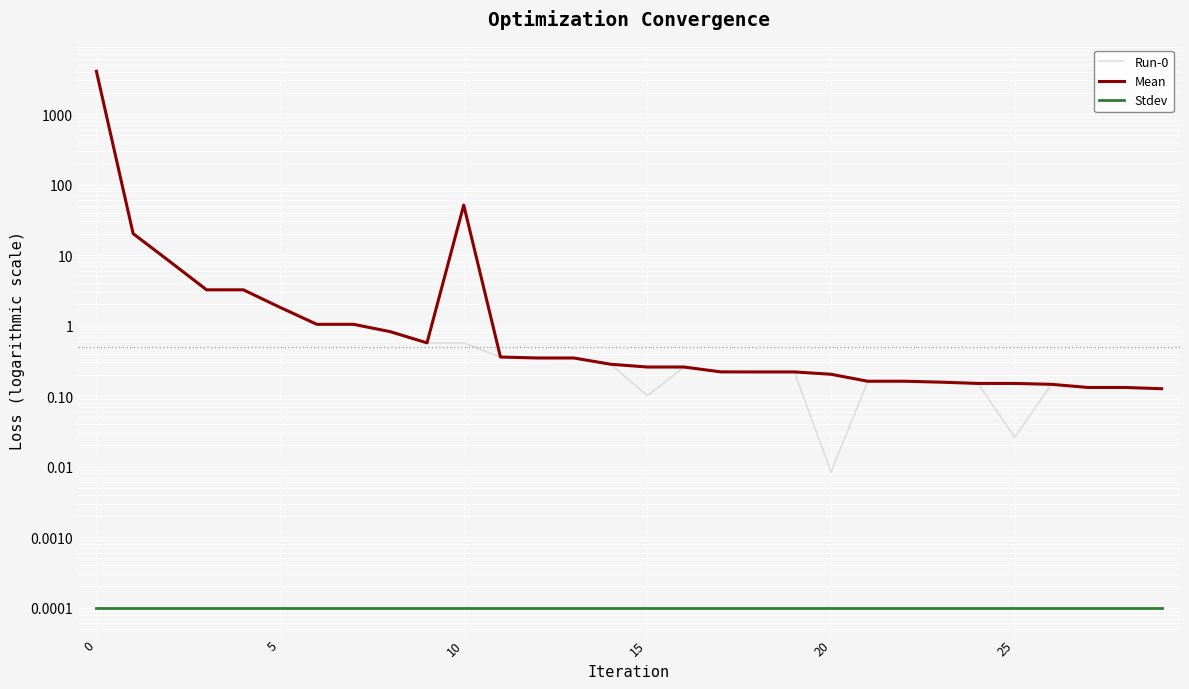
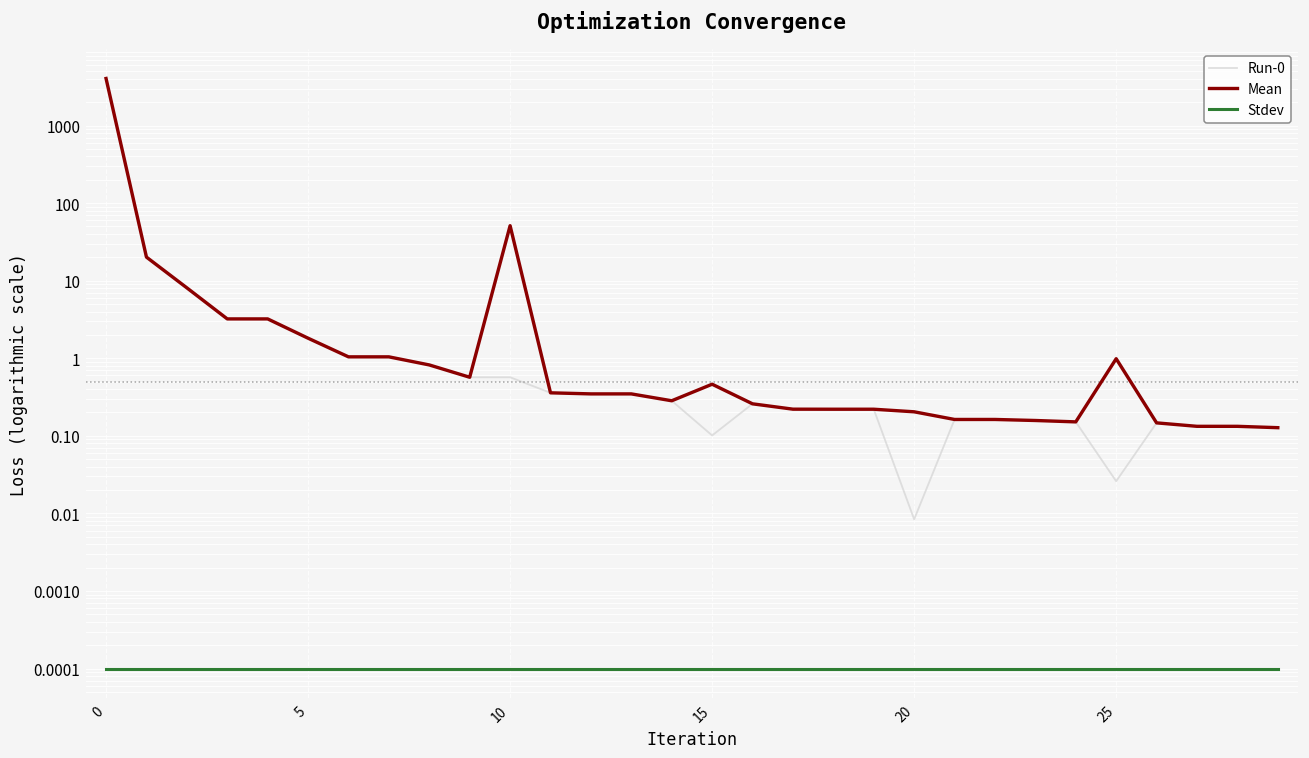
  {
    "Run-0": {
      "10": 0.6,
      "15": 0.10,
      "20": 0.008,
      "25": 0.026
    },
    "Mean": {
      "10": 50,
-     "15": 0.26,
+     "15": 0.5,
      "20": 0.20,
-     "25": 0.15
+     "25": 1.0
    },
    "Stdev": {
      "0": 0.00010,
      "5": 0.00010,
      "10": 0.00010,
      "15": 0.00010,
      "20": 0.00010,
      "25": 0.00010
    }
  }
